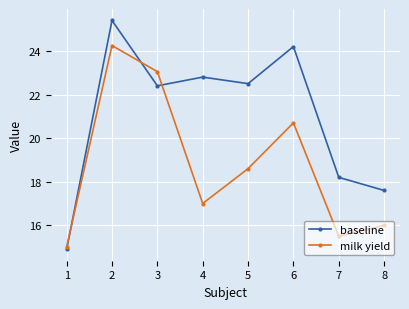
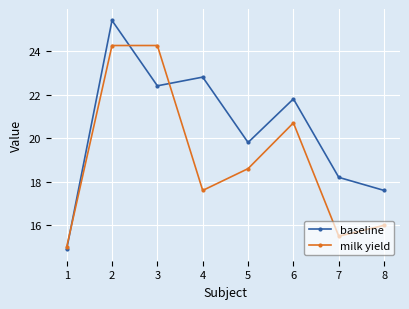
  {
    "baseline": {
      "2": 25.4,
      "3": 22.4,
      "4": 22.8,
-     "5": 22.5,
-     "6": 24.2,
+     "5": 19.8,
+     "6": 21.8,
      "7": 18.2,
      "8": 17.6
    },
    "milk yield": {
      "2": 24.3,
-     "3": 23.1,
-     "4": 17.0,
+     "3": 24.3,
+     "4": 17.6,
      "5": 18.6,
      "6": 20.7
    }
  }
